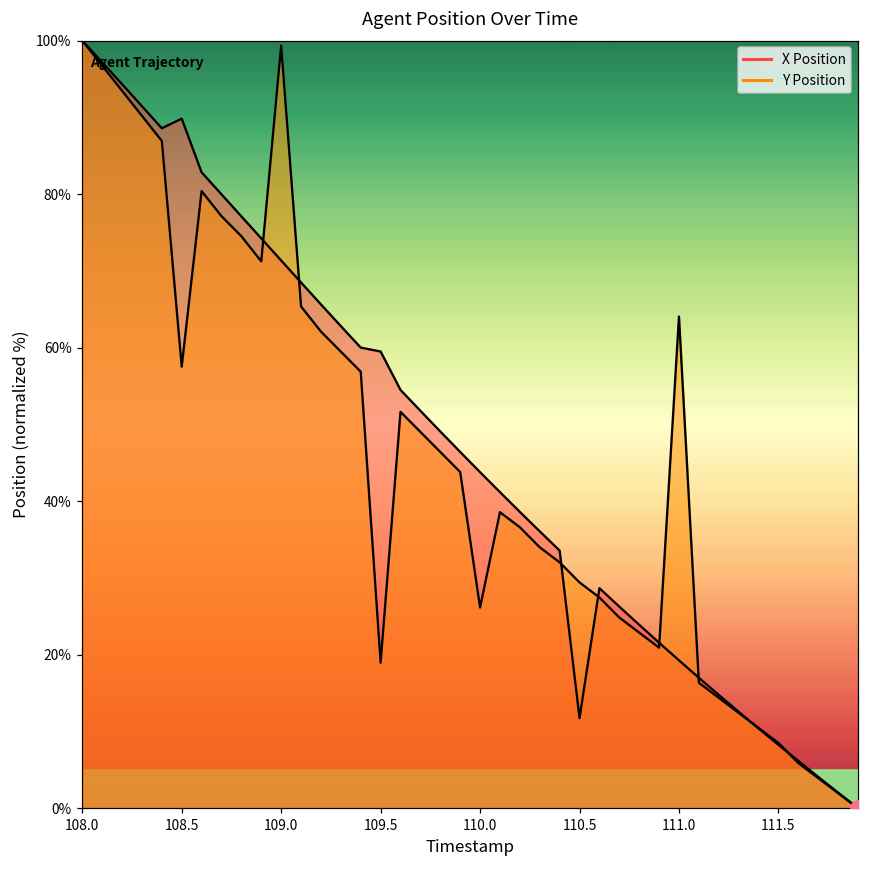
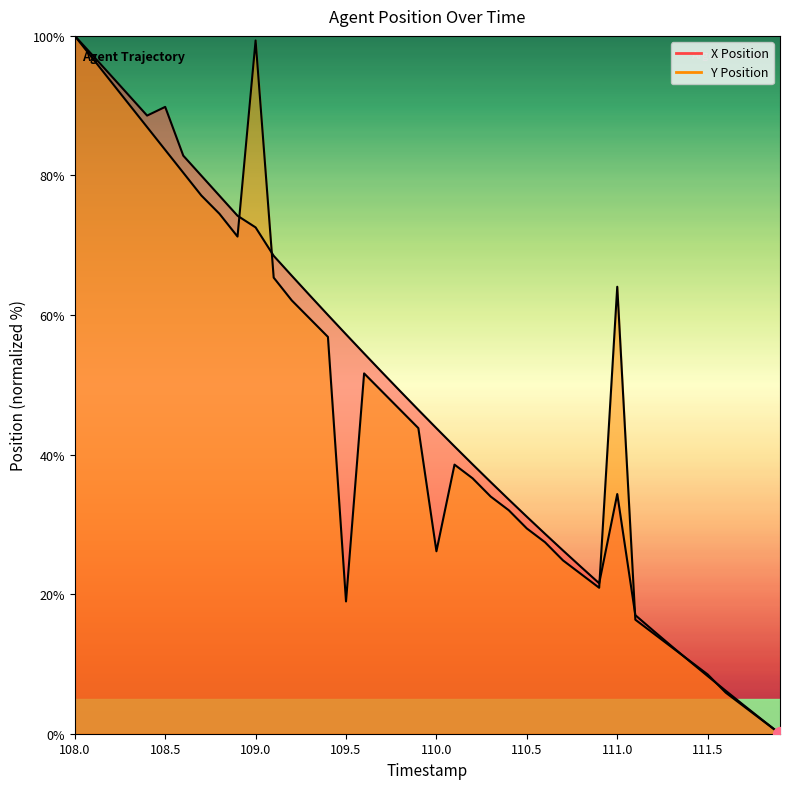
  {
    "X Position": {
      "108.5": "90%",
-     "109.0": "71%",
-     "109.5": "59%",
+     "109.0": "73%",
+     "109.5": "57%",
      "110.0": "44%",
-     "110.5": "12%",
-     "111.0": "19%"
+     "110.5": "31%",
+     "111.0": "34%"
    },
    "Y Position": {
-     "108.5": "58%",
+     "108.5": "84%",
      "109.0": "99%",
      "109.5": "19%",
      "110.0": "26%",
      "110.5": "29%",
      "111.0": "64%"
    }
  }
